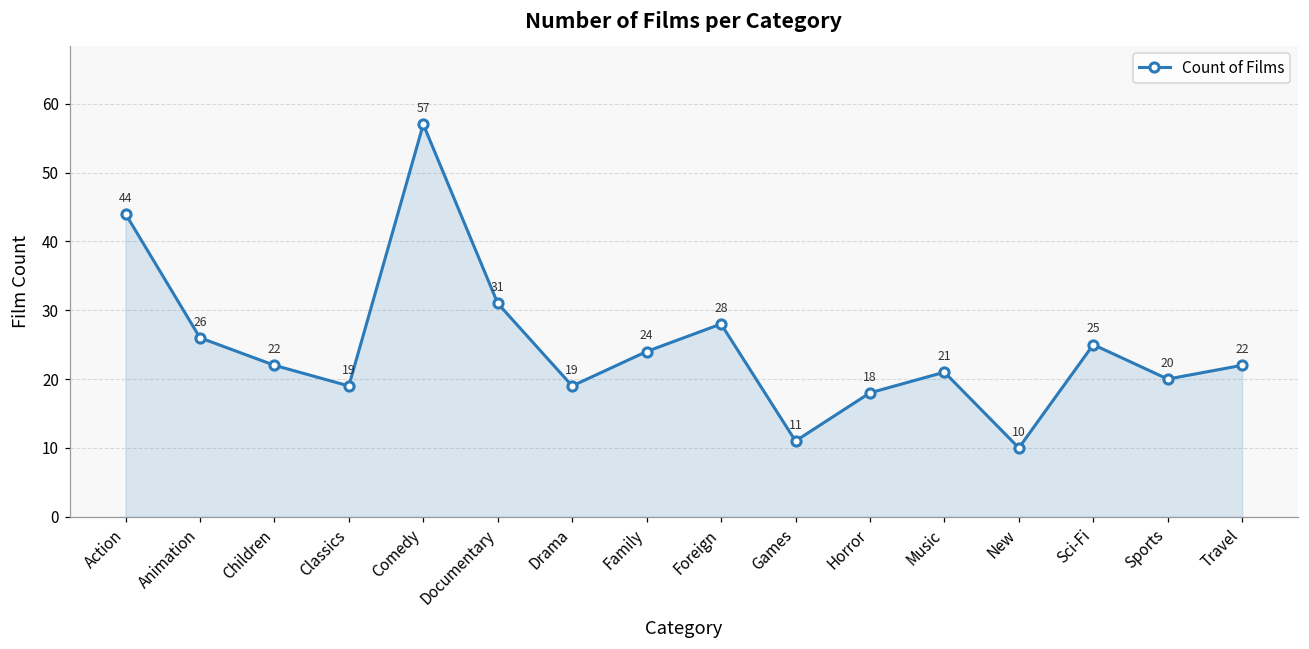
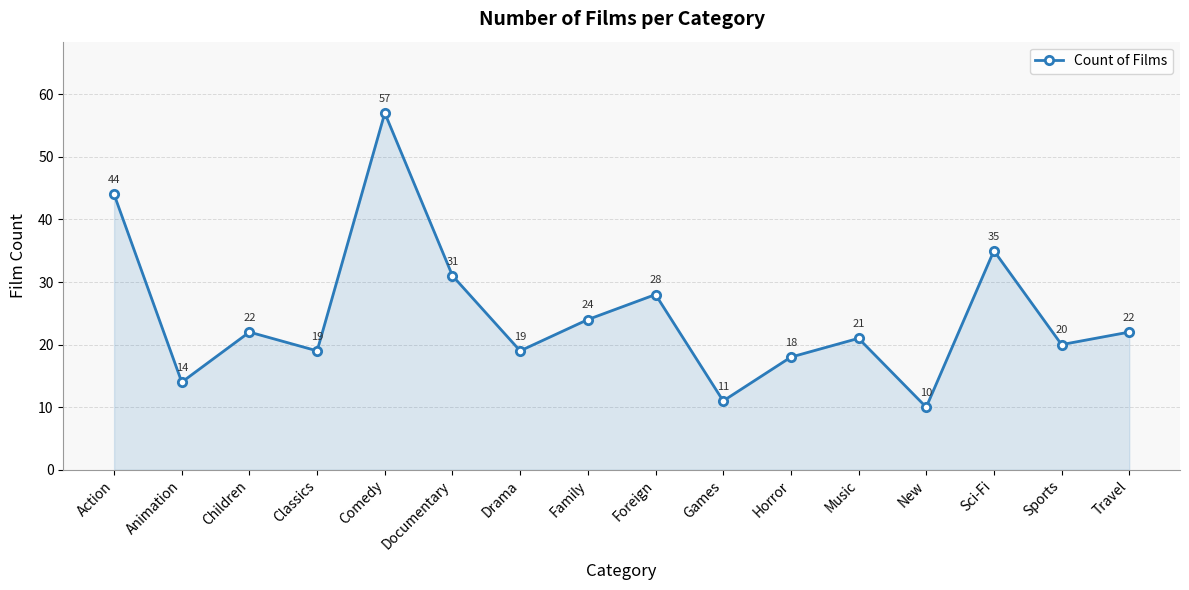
  {
    "Action": 44,
-   "Animation": 26,
+   "Animation": 14,
    "Children": 22,
    "Classics": 19,
    "Comedy": 57,
    "Documentary": 31,
    "Drama": 19,
    "Family": 24,
    "Foreign": 28,
    "Games": 11,
    "Horror": 18,
    "Music": 21,
    "New": 10,
-   "Sci-Fi": 25,
+   "Sci-Fi": 35,
    "Sports": 20,
    "Travel": 22
  }
